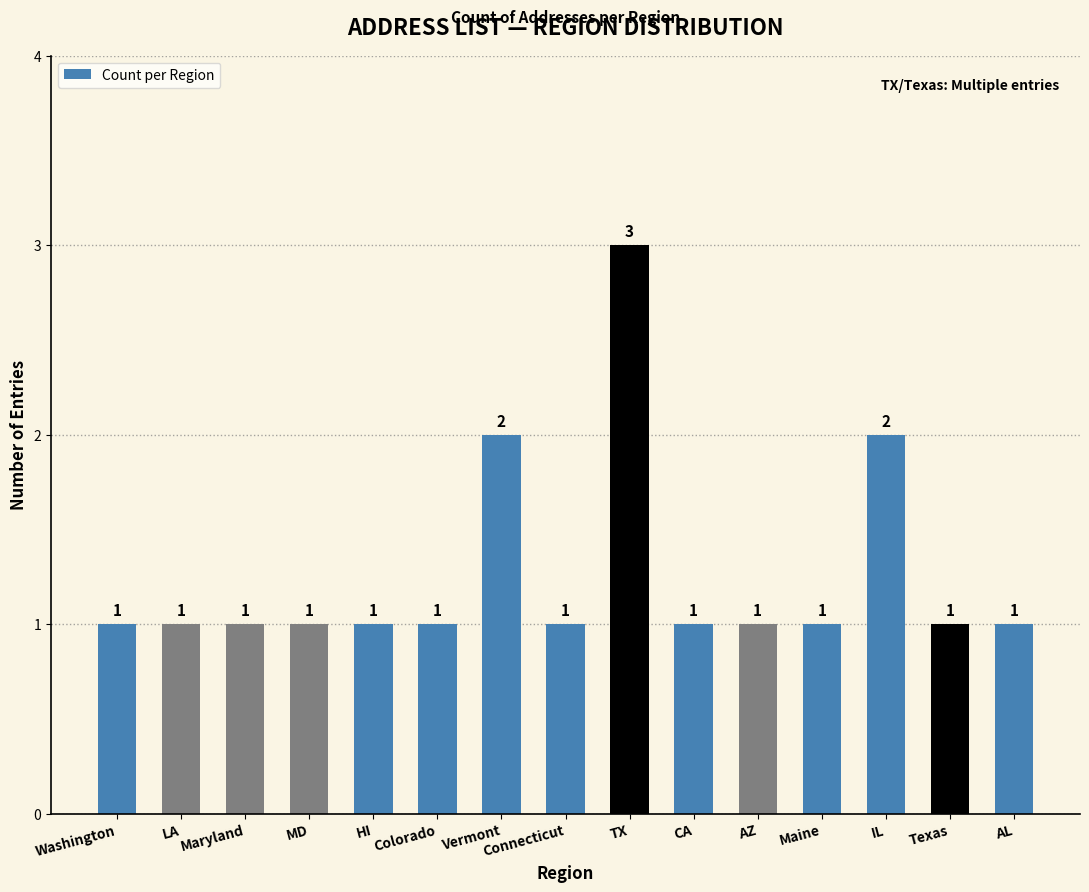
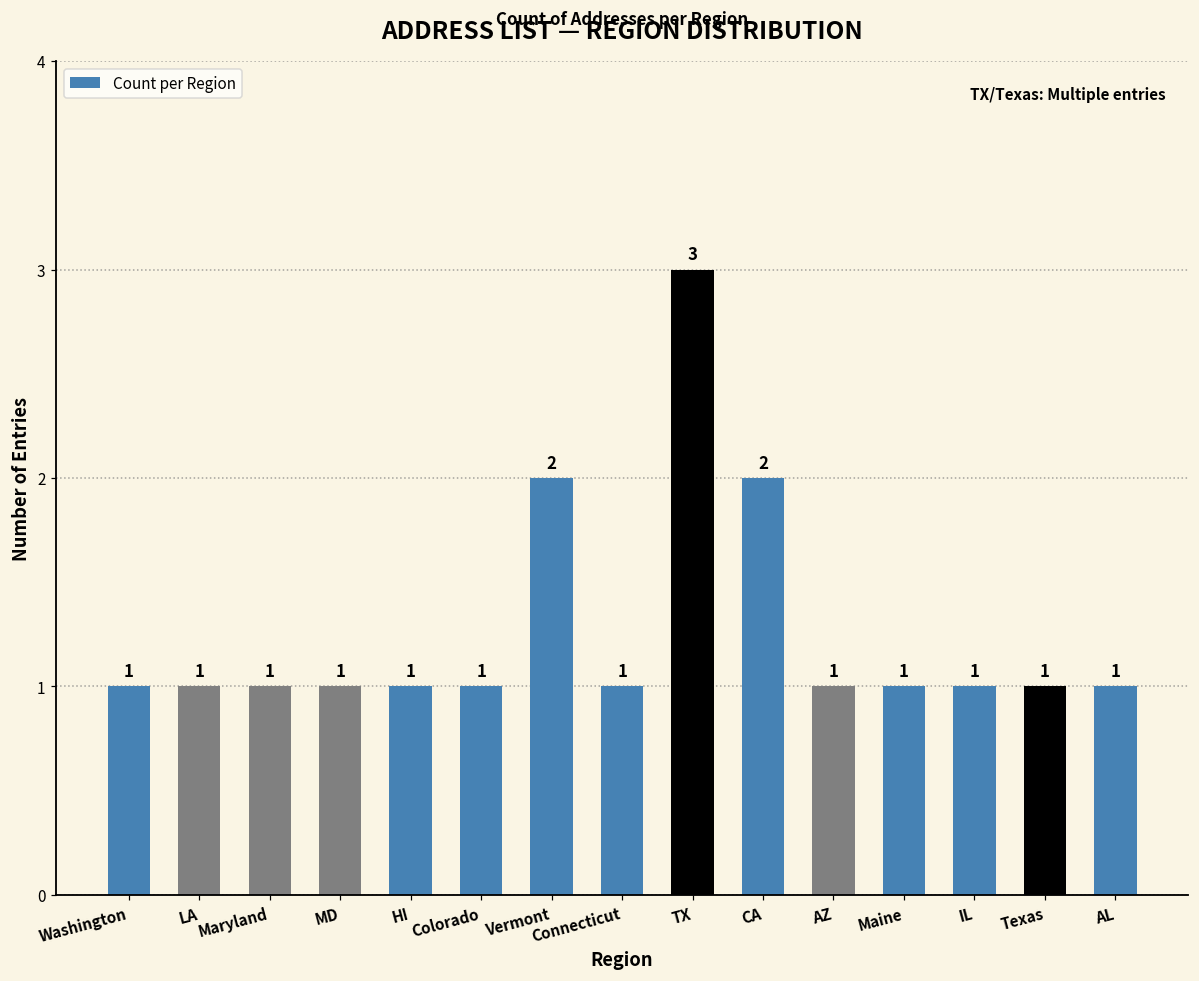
  {
    "Washington": 1,
    "LA": 1,
    "Maryland": 1,
    "MD": 1,
    "HI": 1,
    "Colorado": 1,
    "Vermont": 2,
    "Connecticut": 1,
    "TX": 3,
-   "CA": 1,
+   "CA": 2,
    "AZ": 1,
    "Maine": 1,
-   "IL": 2,
+   "IL": 1,
    "Texas": 1,
    "AL": 1
  }
